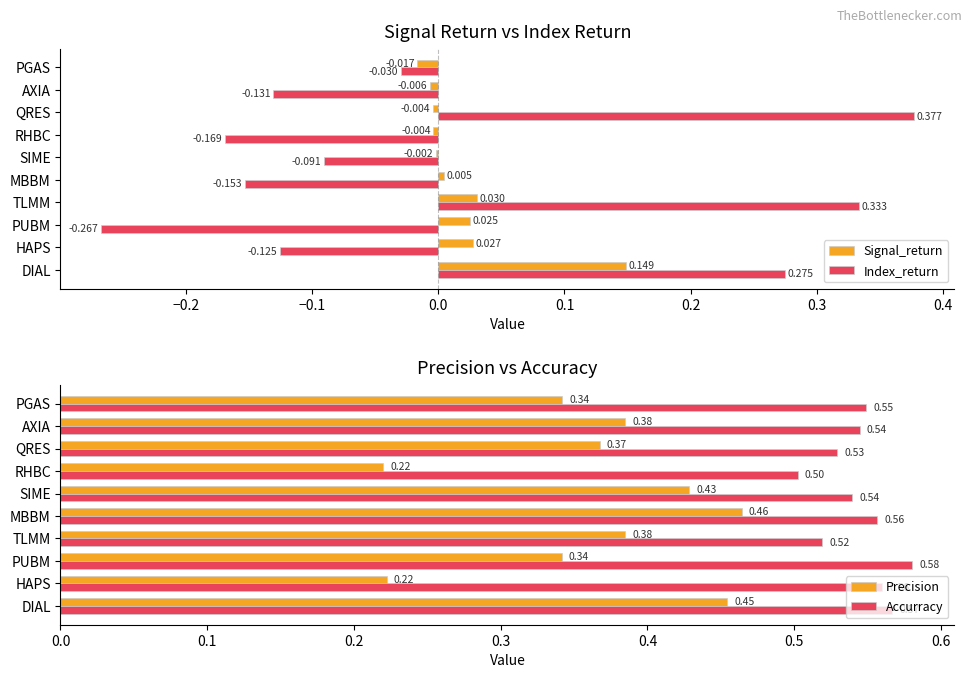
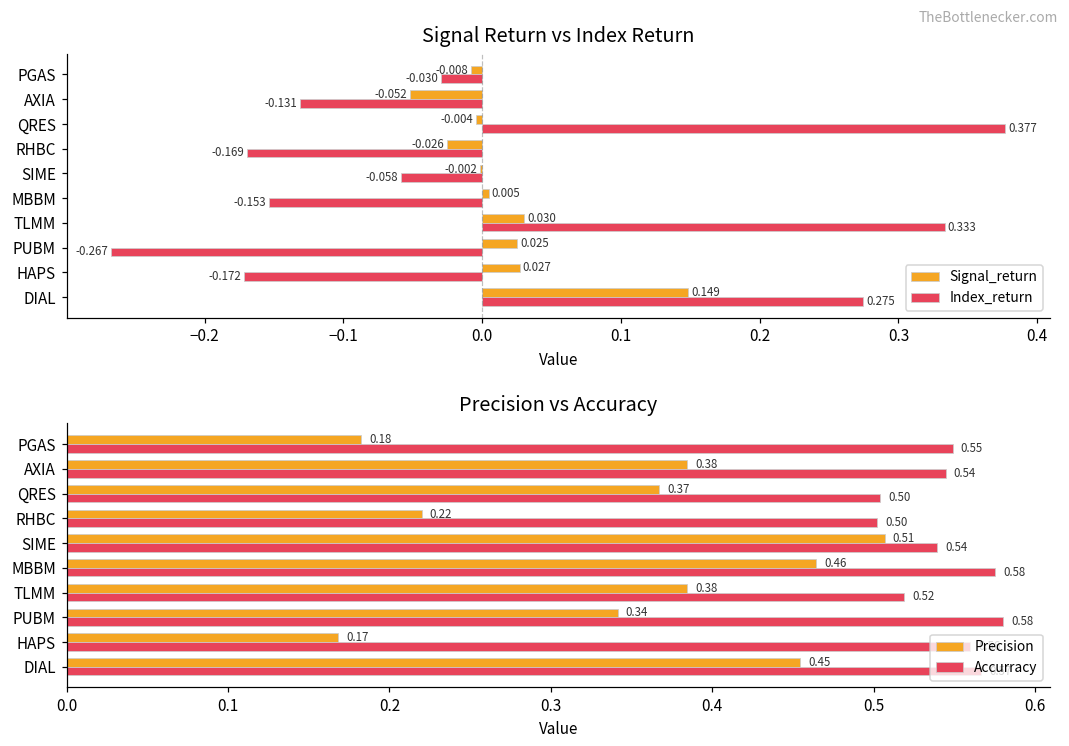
  {
    "Signal Return vs Index Return": {
      "Signal_return": {
-       "PGAS": -0.017,
-       "AXIA": -0.006,
+       "PGAS": -0.008,
+       "AXIA": -0.052,
        "QRES": -0.004,
-       "RHBC": -0.004,
+       "RHBC": -0.026,
        "SIME": -0.002,
        "MBBM": 0.005,
        "TLMM": 0.030,
        "PUBM": 0.025,
        "HAPS": 0.027,
        "DIAL": 0.149
      },
      "Index_return": {
        "PGAS": -0.030,
        "AXIA": -0.131,
        "QRES": 0.377,
        "RHBC": -0.169,
-       "SIME": -0.091,
+       "SIME": -0.058,
        "MBBM": -0.153,
        "TLMM": 0.333,
        "PUBM": -0.267,
-       "HAPS": -0.125,
+       "HAPS": -0.172,
        "DIAL": 0.275
      }
    },
    "Precision vs Accuracy": {
      "Precision": {
-       "PGAS": 0.34,
+       "PGAS": 0.18,
        "AXIA": 0.38,
        "QRES": 0.37,
        "RHBC": 0.22,
-       "SIME": 0.43,
+       "SIME": 0.51,
        "MBBM": 0.46,
        "TLMM": 0.38,
        "PUBM": 0.34,
-       "HAPS": 0.22,
+       "HAPS": 0.17,
        "DIAL": 0.45
      },
      "Accurracy": {
        "PGAS": 0.55,
        "AXIA": 0.54,
-       "QRES": 0.53,
+       "QRES": 0.50,
        "RHBC": 0.50,
        "SIME": 0.54,
-       "MBBM": 0.56,
+       "MBBM": 0.58,
        "TLMM": 0.52,
        "PUBM": 0.58
      }
    }
  }
